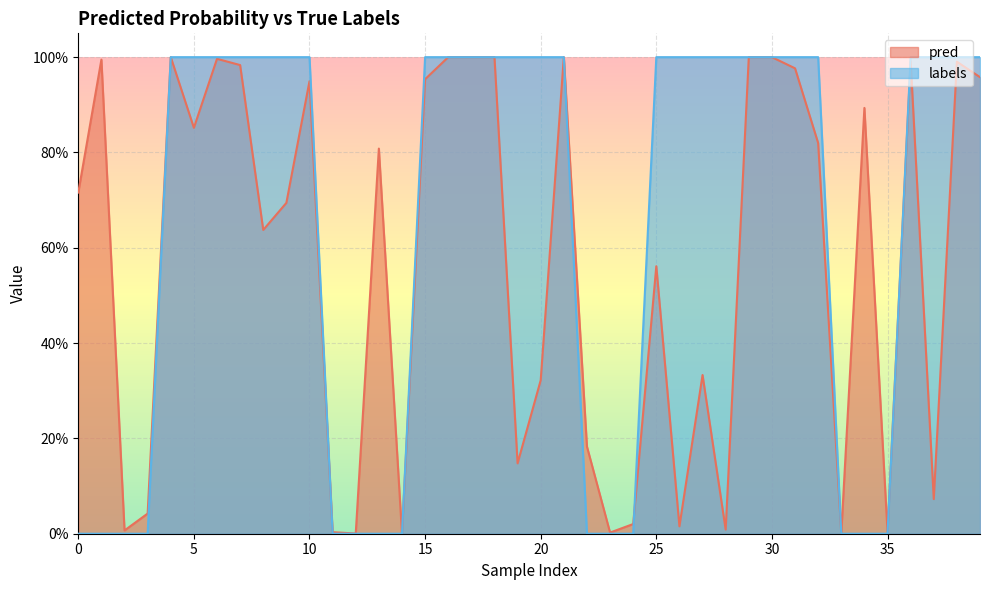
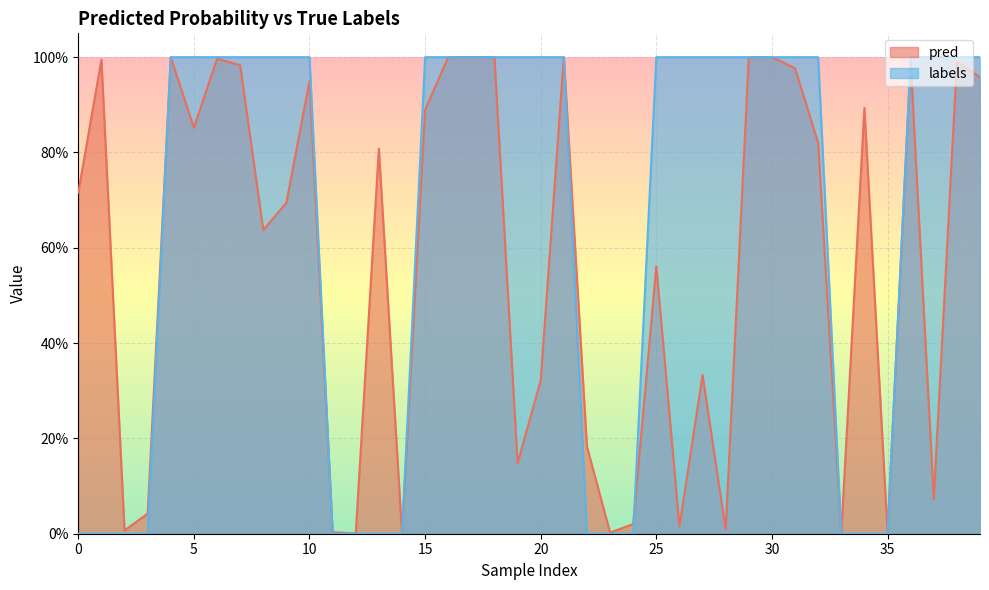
  {
    "pred": {
      "0": "72%",
      "5": "85%",
      "10": "95%",
-     "15": "95%",
+     "15": "89%",
      "20": "32%",
      "25": "56%"
    },
    "labels": {
      "0": "0%",
      "5": "100%",
      "10": "100%",
      "15": "100%",
      "20": "100%",
      "25": "100%"
    }
  }
